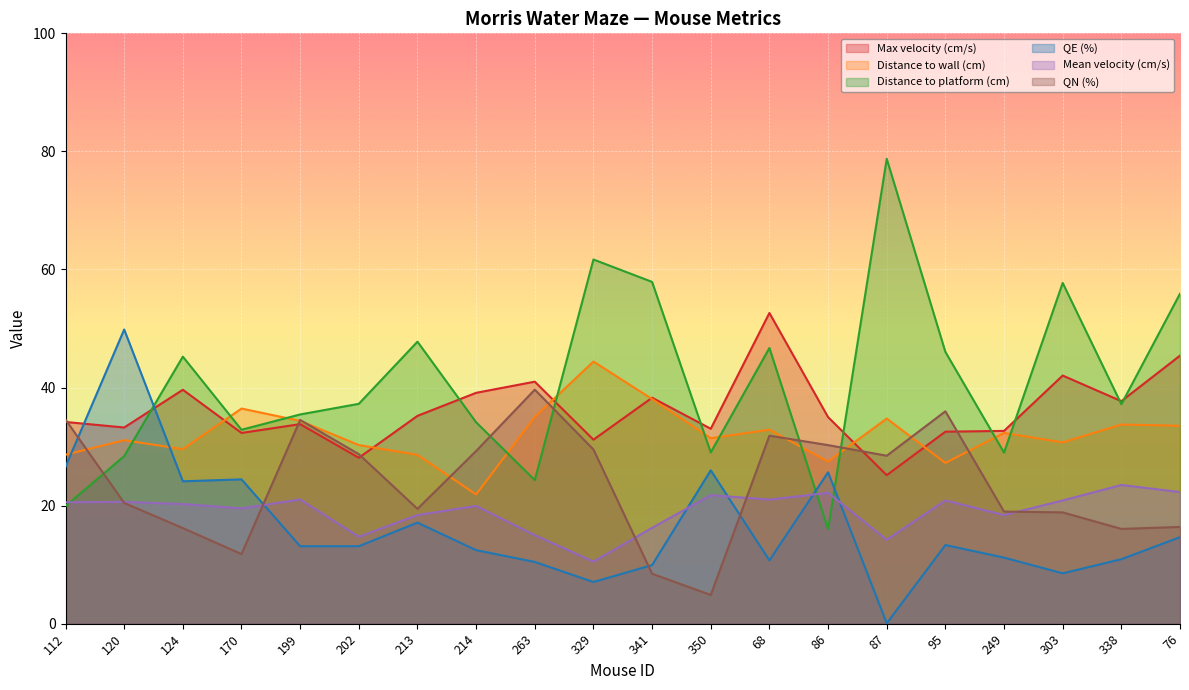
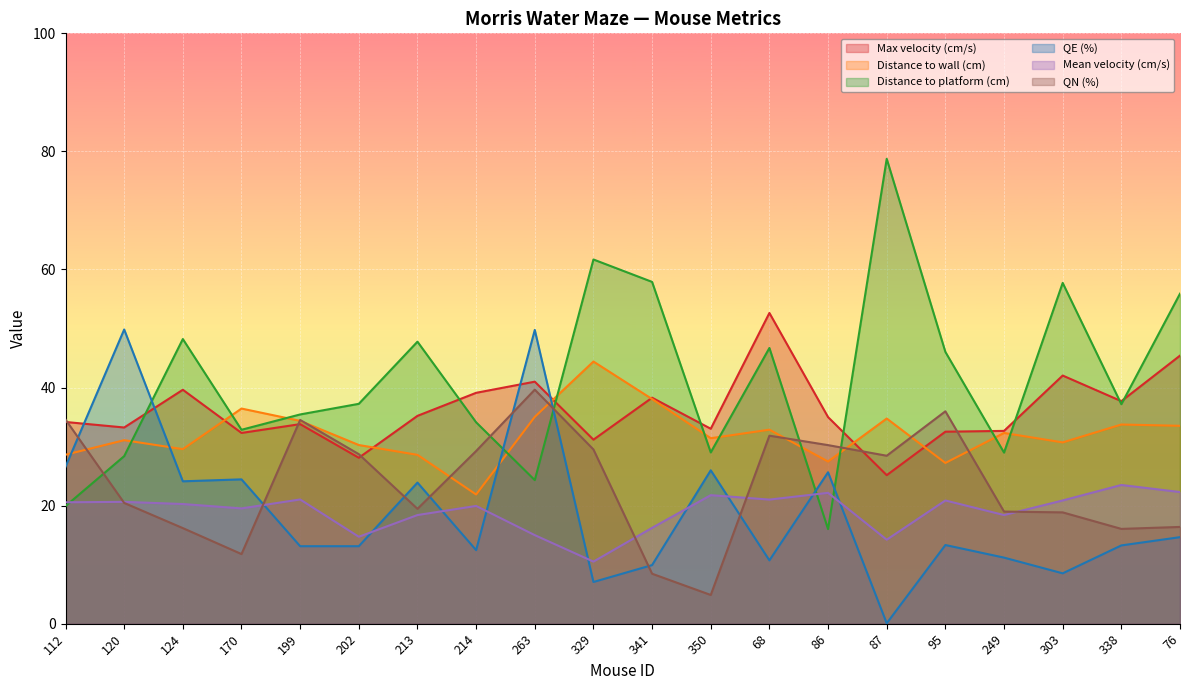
  {
    "Distance to platform (cm)": {
      "112": 20,
      "120": 28,
-     "124": 45,
+     "124": 48,
      "170": 33,
      "199": 35,
      "202": 37,
      "213": 48,
      "214": 34,
      "263": 24,
      "329": 62,
      "341": 58,
      "350": 29,
      "68": 47,
      "86": 16,
      "87": 79,
      "95": 46,
      "249": 29,
      "303": 58,
      "338": 37,
      "76": 56
    },
    "QE (%)": {
      "112": 27,
      "120": 50,
      "124": 24,
      "170": 24,
      "199": 13,
      "202": 13,
-     "213": 17,
+     "213": 24,
      "214": 12,
-     "263": 10,
+     "263": 50,
      "329": 7,
      "341": 10,
      "350": 26,
      "68": 11,
      "86": 26,
      "87": 0,
      "95": 13,
      "249": 11,
      "303": 9,
-     "338": 11,
+     "338": 13,
      "76": 15
    },
    "Mean velocity (cm/s)": {
      "112": 21,
      "124": 20,
      "170": 20,
      "199": 21,
      "202": 15,
      "213": 18,
      "214": 20,
      "263": 15,
      "329": 11,
      "341": 16,
      "350": 22,
      "68": 21,
      "86": 22,
      "87": 14,
      "95": 21,
      "249": 18,
      "303": 21,
      "338": 23,
      "76": 22
    }
  }
